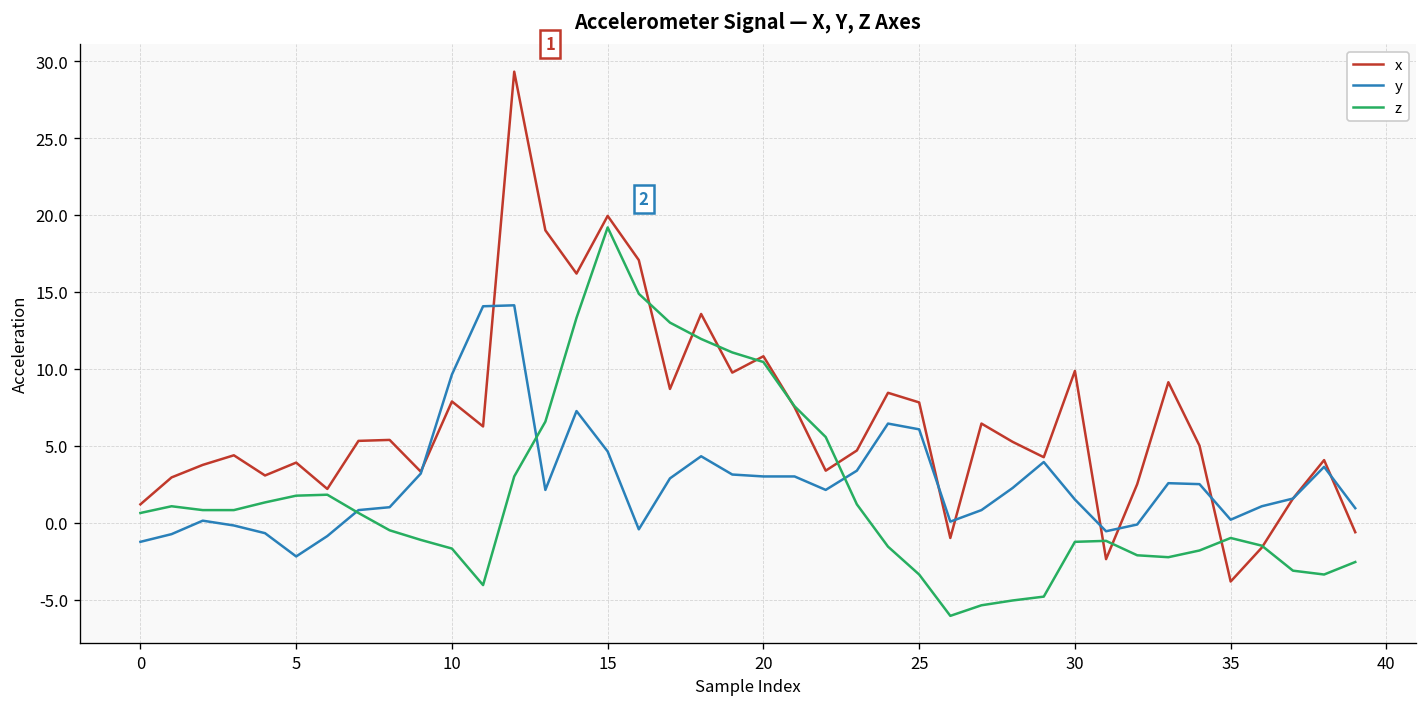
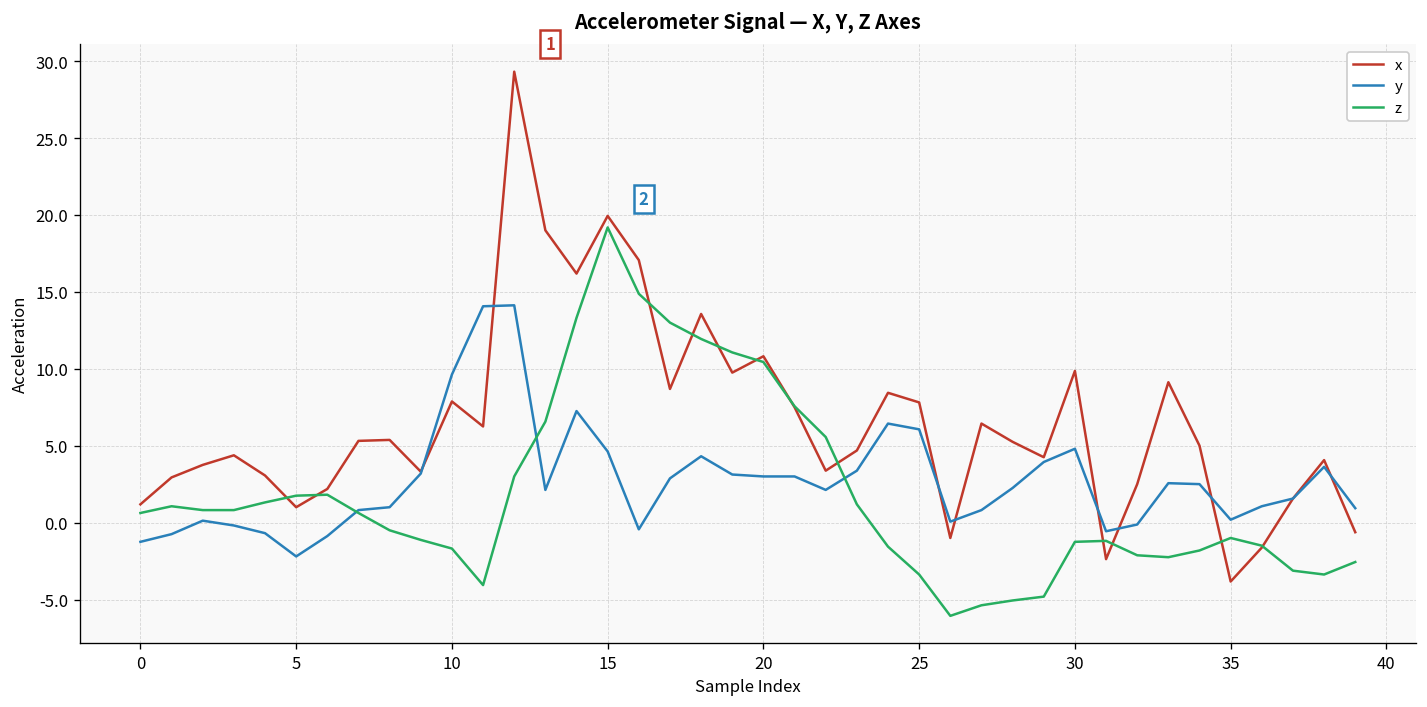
  {
    "x": {
      "0": 1.2,
-     "5": 3.9,
+     "5": 1.0,
      "10": 7.9,
      "15": 19.9,
      "20": 10.8,
      "25": 7.8,
      "30": 9.9,
      "35": -3.8
    },
    "y": {
      "0": -1.3,
      "5": -2.2,
      "10": 9.6,
      "15": 4.6,
      "20": 3.0,
      "25": 6.1,
-     "30": 1.5,
+     "30": 4.8,
      "35": 0.2
    },
    "z": {
      "0": 0.6,
      "5": 1.8,
      "10": -1.7,
      "15": 19.2,
      "20": 10.4,
      "25": -3.4,
      "30": -1.3,
      "35": -1.0
    }
  }
